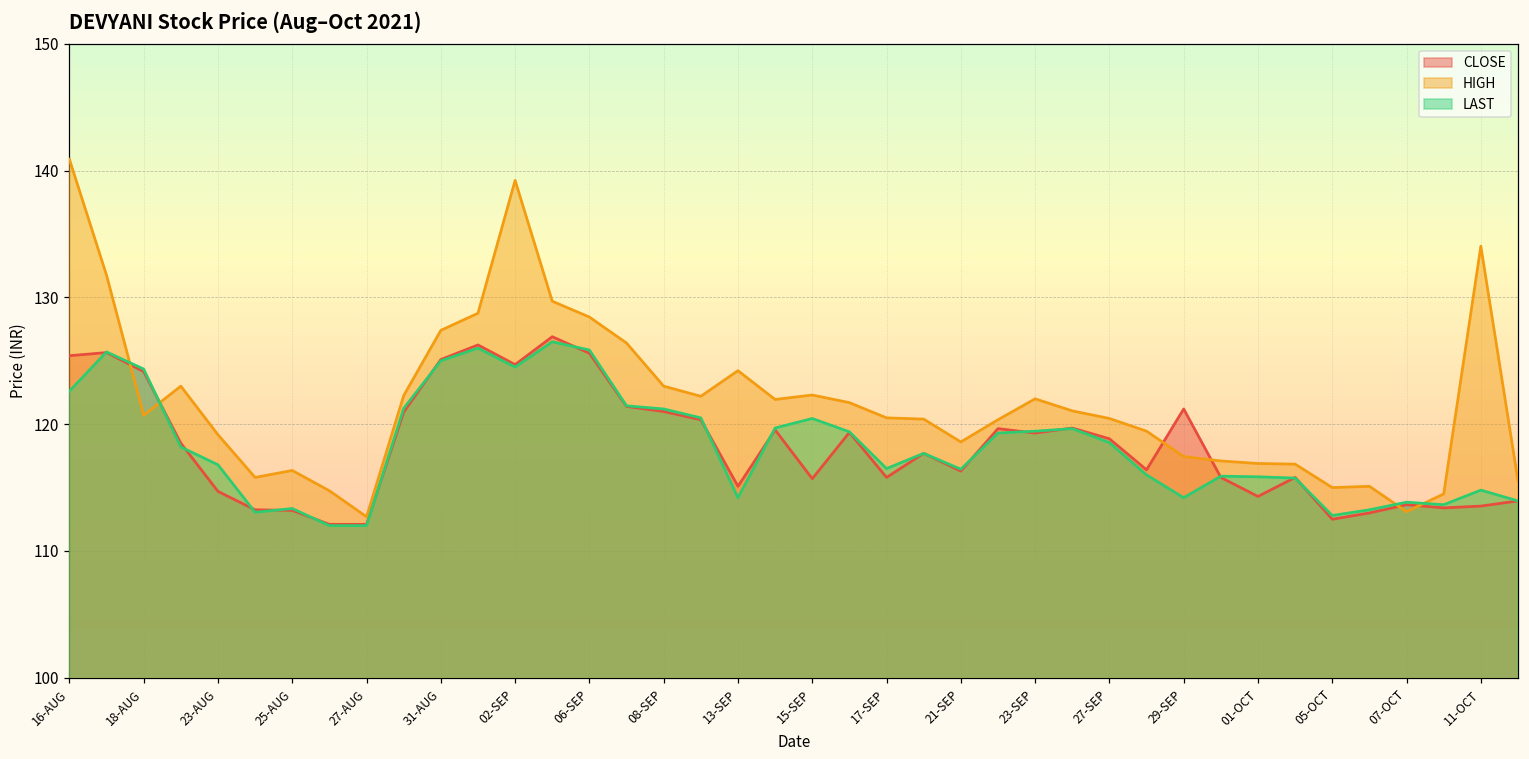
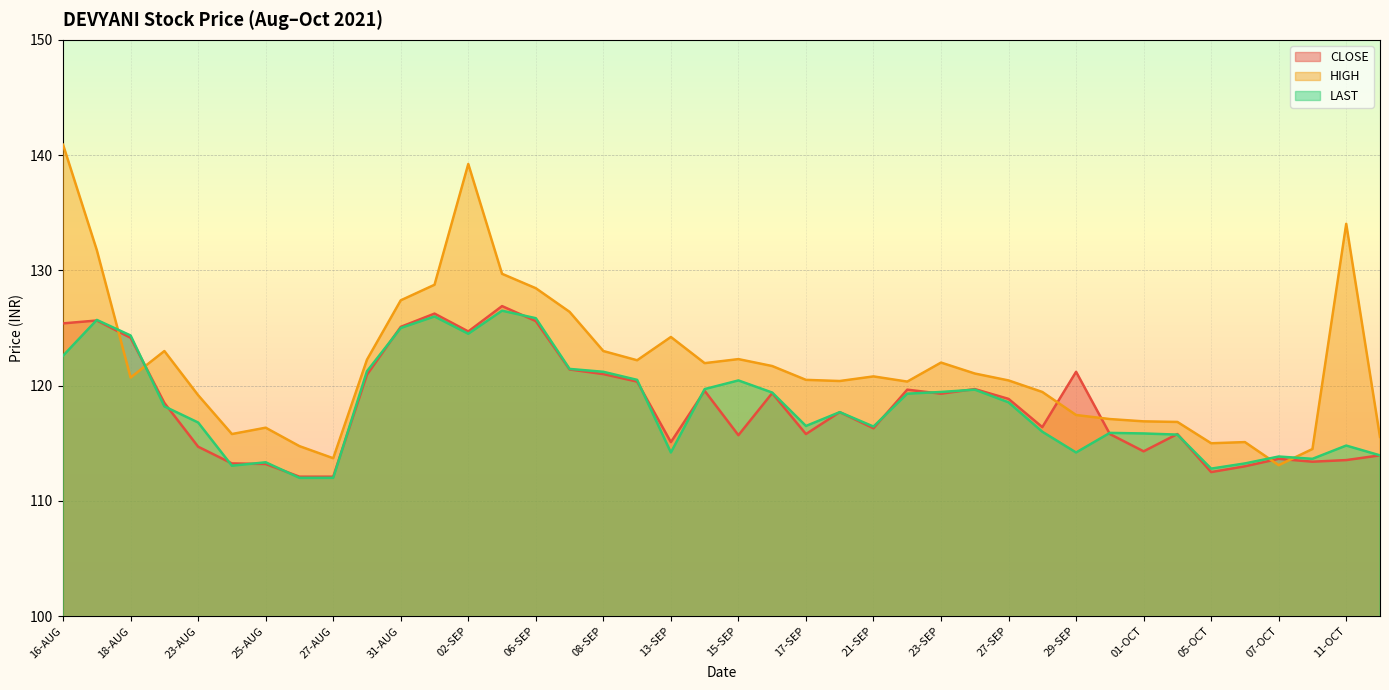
  {
    "CLOSE": {
      "16-AUG": 125.4,
      "23-AUG": 114.7,
      "06-SEP": 125.6,
      "13-SEP": 115.1,
      "15-SEP": 115.7,
      "17-SEP": 115.8,
      "27-SEP": 118.9,
      "29-SEP": 121.2,
      "01-OCT": 114.3,
      "05-OCT": 112.5,
      "11-OCT": 113.5
    },
    "HIGH": {
      "16-AUG": 140.9,
      "18-AUG": 120.7,
      "23-AUG": 119.2,
      "25-AUG": 116.4,
-     "27-AUG": 112.7,
+     "27-AUG": 113.7,
      "31-AUG": 127.4,
      "02-SEP": 139.2,
      "06-SEP": 128.5,
      "08-SEP": 123.0,
      "13-SEP": 124.2,
      "15-SEP": 122.3,
      "17-SEP": 120.5,
-     "21-SEP": 118.6,
+     "21-SEP": 120.8,
      "23-SEP": 122.0,
      "27-SEP": 120.5,
      "29-SEP": 117.5,
      "01-OCT": 116.9,
      "05-OCT": 115.0,
      "07-OCT": 113.1,
      "11-OCT": 134.0
    },
    "LAST": {
      "16-AUG": 122.6,
      "23-AUG": 116.8,
      "06-SEP": 125.9,
      "13-SEP": 114.2,
      "15-SEP": 120.5,
      "17-SEP": 116.5,
      "27-SEP": 118.6,
      "29-SEP": 114.2,
      "01-OCT": 115.9,
      "05-OCT": 112.8,
      "11-OCT": 114.8
    }
  }
